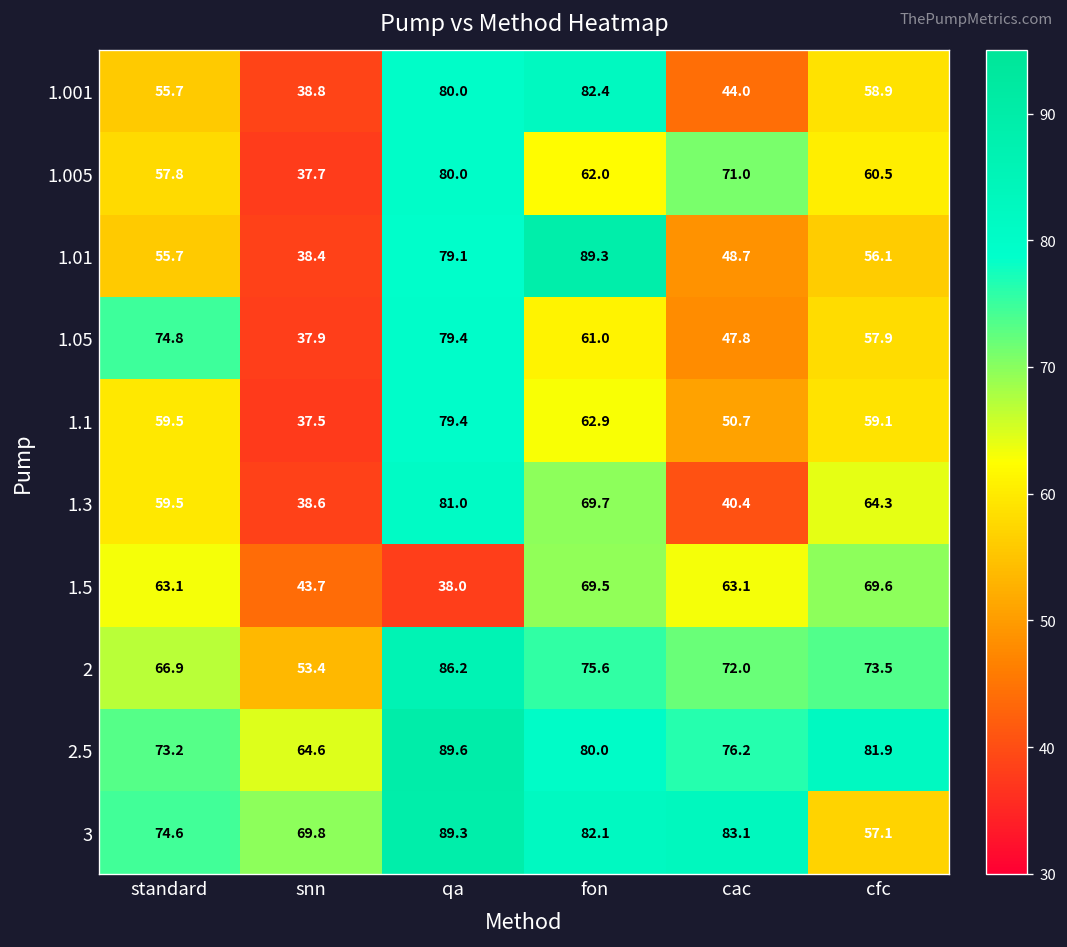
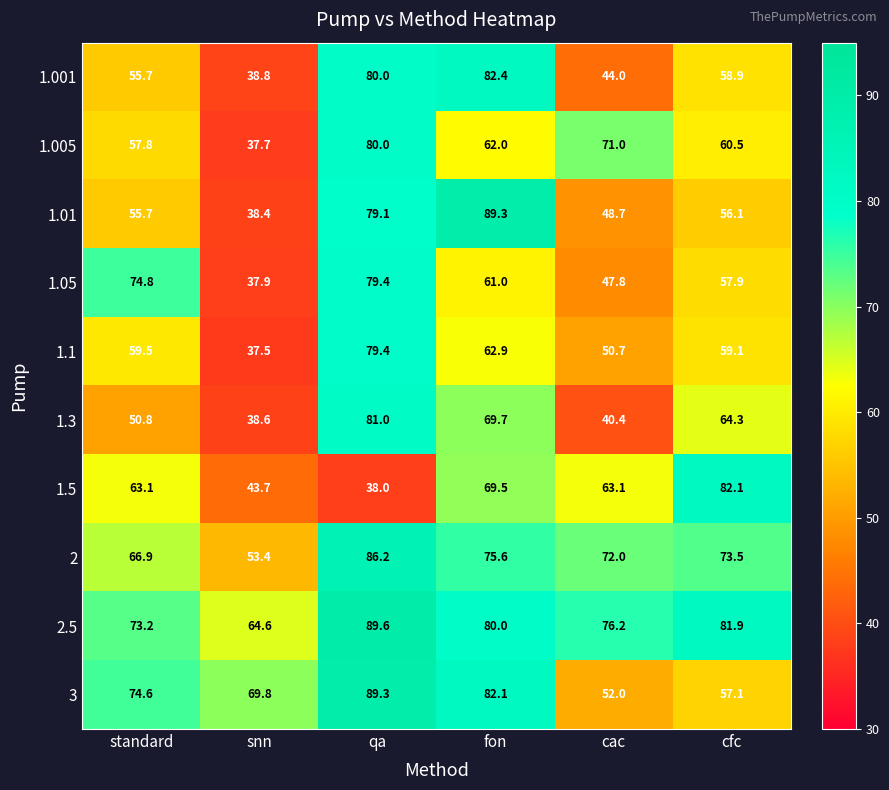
  {
    "1.001": {
      "standard": 55.7,
      "snn": 38.8,
      "qa": 80.0,
      "fon": 82.4,
      "cac": 44.0,
      "cfc": 58.9
    },
    "1.005": {
      "standard": 57.8,
      "snn": 37.7,
      "qa": 80.0,
      "fon": 62.0,
      "cac": 71.0,
      "cfc": 60.5
    },
    "1.01": {
      "standard": 55.7,
      "snn": 38.4,
      "qa": 79.1,
      "fon": 89.3,
      "cac": 48.7,
      "cfc": 56.1
    },
    "1.05": {
      "standard": 74.8,
      "snn": 37.9,
      "qa": 79.4,
      "fon": 61.0,
      "cac": 47.8,
      "cfc": 57.9
    },
    "1.1": {
      "standard": 59.5,
      "snn": 37.5,
      "qa": 79.4,
      "fon": 62.9,
      "cac": 50.7,
      "cfc": 59.1
    },
    "1.3": {
-     "standard": 59.5,
+     "standard": 50.8,
      "snn": 38.6,
      "qa": 81.0,
      "fon": 69.7,
      "cac": 40.4,
      "cfc": 64.3
    },
    "1.5": {
      "standard": 63.1,
      "snn": 43.7,
      "qa": 38.0,
      "fon": 69.5,
      "cac": 63.1,
-     "cfc": 69.6
+     "cfc": 82.1
    },
    "2": {
      "standard": 66.9,
      "snn": 53.4,
      "qa": 86.2,
      "fon": 75.6,
      "cac": 72.0,
      "cfc": 73.5
    },
    "2.5": {
      "standard": 73.2,
      "snn": 64.6,
      "qa": 89.6,
      "fon": 80.0,
      "cac": 76.2,
      "cfc": 81.9
    },
    "3": {
      "standard": 74.6,
      "snn": 69.8,
      "qa": 89.3,
      "fon": 82.1,
-     "cac": 83.1,
+     "cac": 52.0,
      "cfc": 57.1
    }
  }
